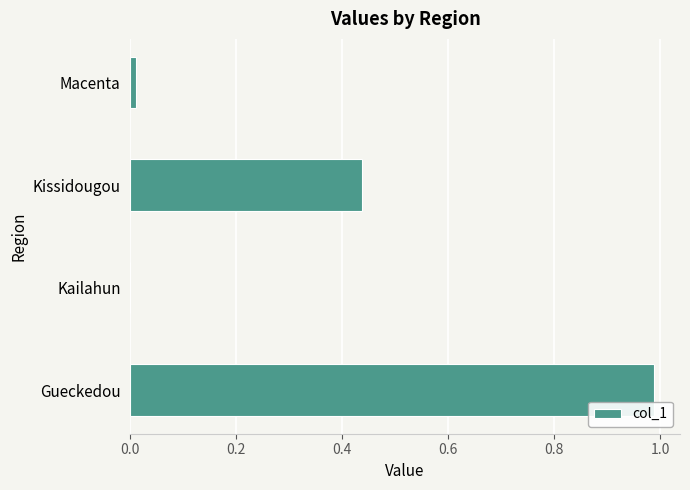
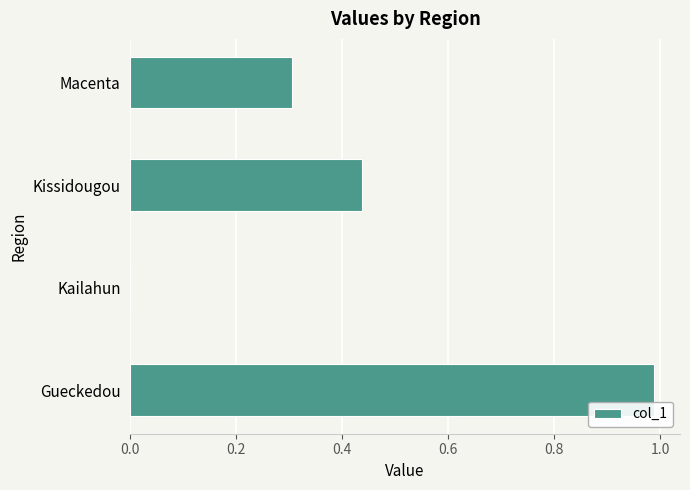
  {
-   "Macenta": 0.01,
+   "Macenta": 0.31,
    "Kissidougou": 0.44,
    "Kailahun": 0.00,
    "Gueckedou": 0.99
  }
